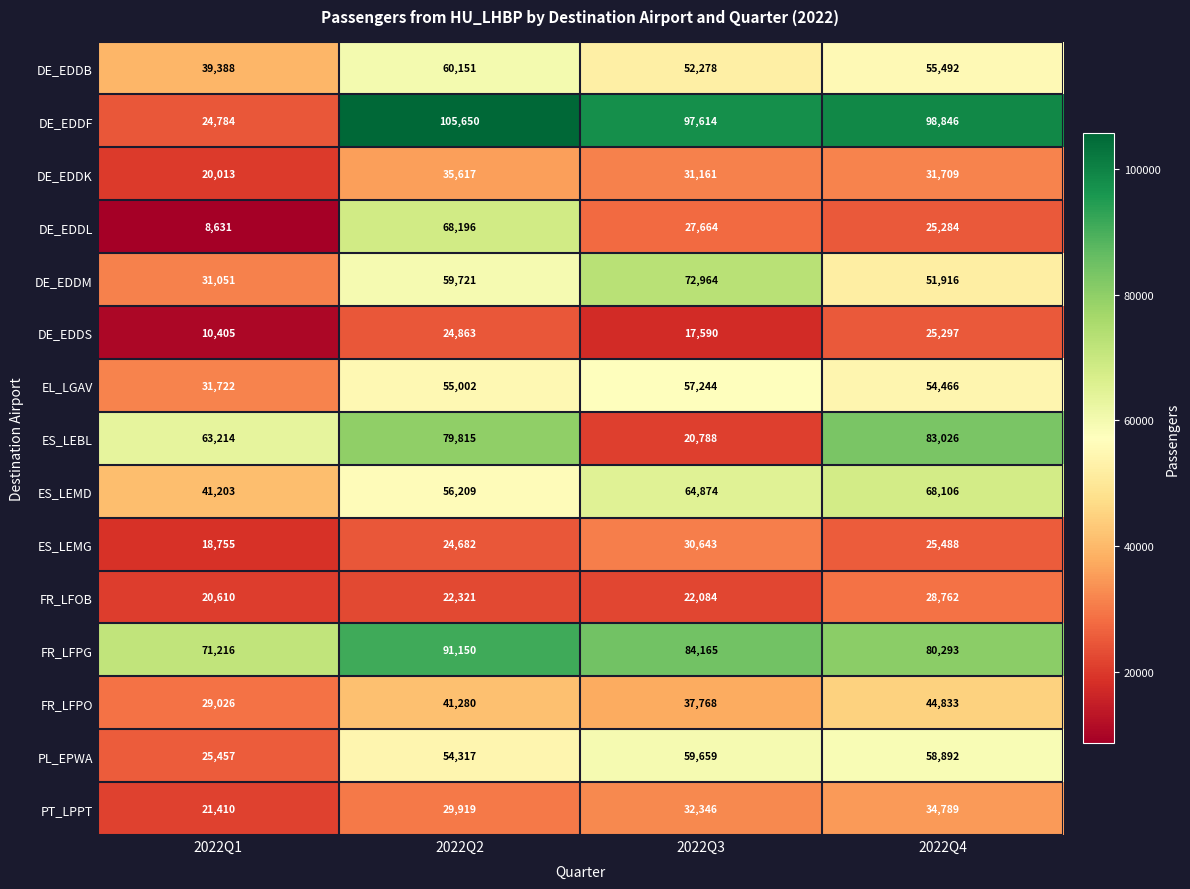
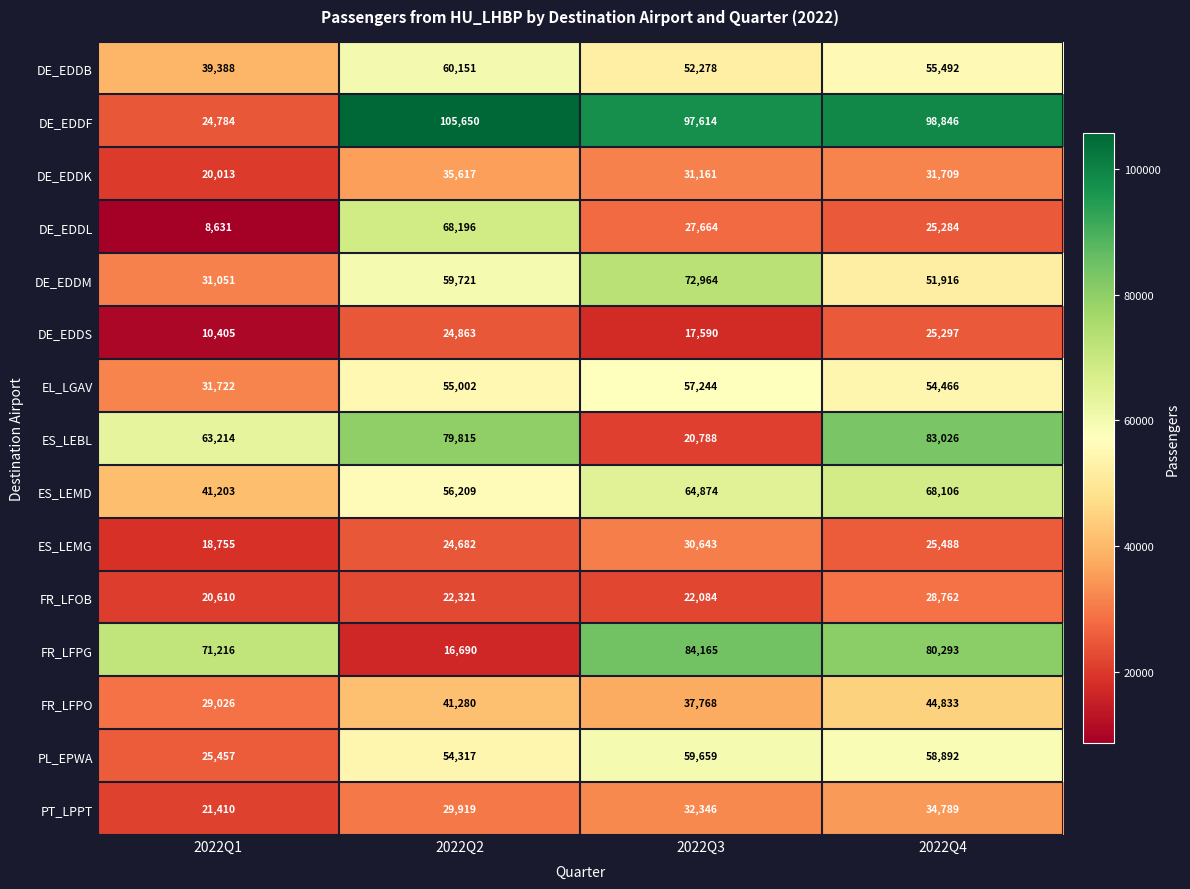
  {
    "DE_EDDB": {
      "2022Q1": "39,388",
      "2022Q2": "60,151",
      "2022Q3": "52,278",
      "2022Q4": "55,492"
    },
    "DE_EDDF": {
      "2022Q1": "24,784",
      "2022Q2": "105,650",
      "2022Q3": "97,614",
      "2022Q4": "98,846"
    },
    "DE_EDDK": {
      "2022Q1": "20,013",
      "2022Q2": "35,617",
      "2022Q3": "31,161",
      "2022Q4": "31,709"
    },
    "DE_EDDL": {
      "2022Q1": "8,631",
      "2022Q2": "68,196",
      "2022Q3": "27,664",
      "2022Q4": "25,284"
    },
    "DE_EDDM": {
      "2022Q1": "31,051",
      "2022Q2": "59,721",
      "2022Q3": "72,964",
      "2022Q4": "51,916"
    },
    "DE_EDDS": {
      "2022Q1": "10,405",
      "2022Q2": "24,863",
      "2022Q3": "17,590",
      "2022Q4": "25,297"
    },
    "EL_LGAV": {
      "2022Q1": "31,722",
      "2022Q2": "55,002",
      "2022Q3": "57,244",
      "2022Q4": "54,466"
    },
    "ES_LEBL": {
      "2022Q1": "63,214",
      "2022Q2": "79,815",
      "2022Q3": "20,788",
      "2022Q4": "83,026"
    },
    "ES_LEMD": {
      "2022Q1": "41,203",
      "2022Q2": "56,209",
      "2022Q3": "64,874",
      "2022Q4": "68,106"
    },
    "ES_LEMG": {
      "2022Q1": "18,755",
      "2022Q2": "24,682",
      "2022Q3": "30,643",
      "2022Q4": "25,488"
    },
    "FR_LFOB": {
      "2022Q1": "20,610",
      "2022Q2": "22,321",
      "2022Q3": "22,084",
      "2022Q4": "28,762"
    },
    "FR_LFPG": {
      "2022Q1": "71,216",
-     "2022Q2": "91,150",
+     "2022Q2": "16,690",
      "2022Q3": "84,165",
      "2022Q4": "80,293"
    },
    "FR_LFPO": {
      "2022Q1": "29,026",
      "2022Q2": "41,280",
      "2022Q3": "37,768",
      "2022Q4": "44,833"
    },
    "PL_EPWA": {
      "2022Q1": "25,457",
      "2022Q2": "54,317",
      "2022Q3": "59,659",
      "2022Q4": "58,892"
    },
    "PT_LPPT": {
      "2022Q1": "21,410",
      "2022Q2": "29,919",
      "2022Q3": "32,346",
      "2022Q4": "34,789"
    }
  }
